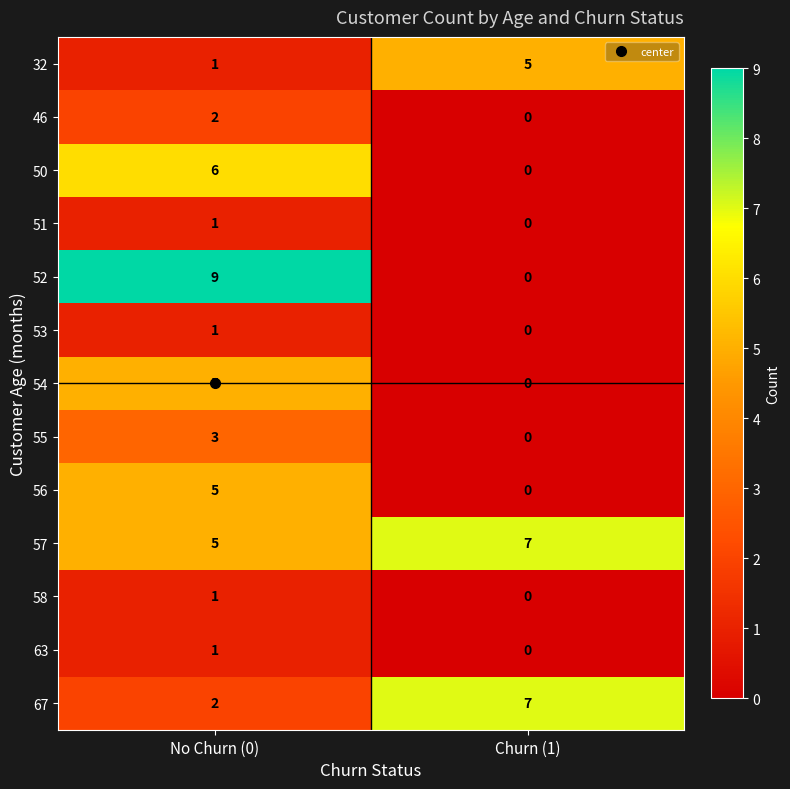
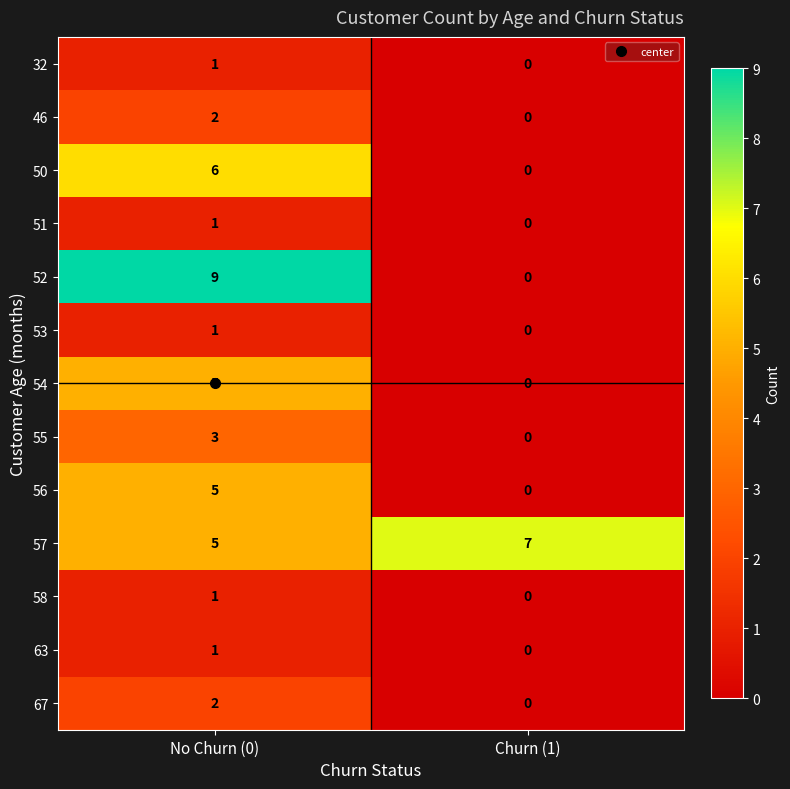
  {
    "32": {
      "No Churn (0)": 1,
-     "Churn (1)": 5
+     "Churn (1)": 0
    },
    "46": {
      "No Churn (0)": 2,
      "Churn (1)": 0
    },
    "50": {
      "No Churn (0)": 6,
      "Churn (1)": 0
    },
    "51": {
      "No Churn (0)": 1,
      "Churn (1)": 0
    },
    "52": {
      "No Churn (0)": 9,
      "Churn (1)": 0
    },
    "53": {
      "No Churn (0)": 1,
      "Churn (1)": 0
    },
    "54": {
      "Churn (1)": 0
    },
    "55": {
      "No Churn (0)": 3,
      "Churn (1)": 0
    },
    "56": {
      "No Churn (0)": 5,
      "Churn (1)": 0
    },
    "57": {
      "No Churn (0)": 5,
      "Churn (1)": 7
    },
    "58": {
      "No Churn (0)": 1,
      "Churn (1)": 0
    },
    "63": {
      "No Churn (0)": 1,
      "Churn (1)": 0
    },
    "67": {
      "No Churn (0)": 2,
-     "Churn (1)": 7
+     "Churn (1)": 0
    }
  }
